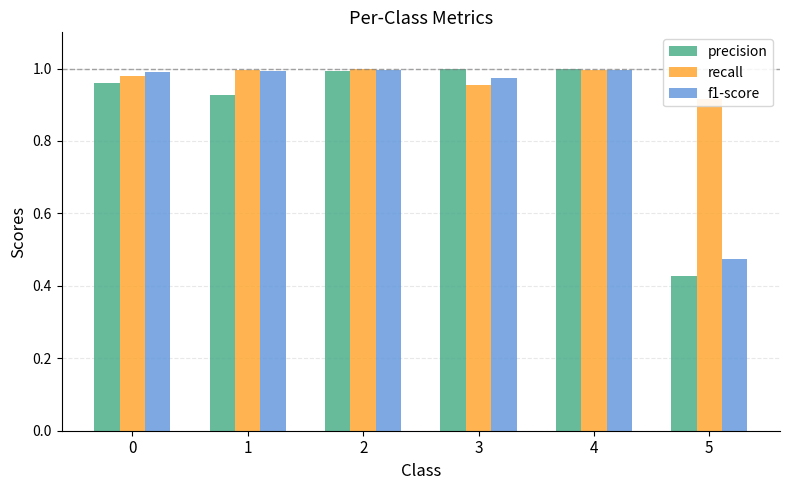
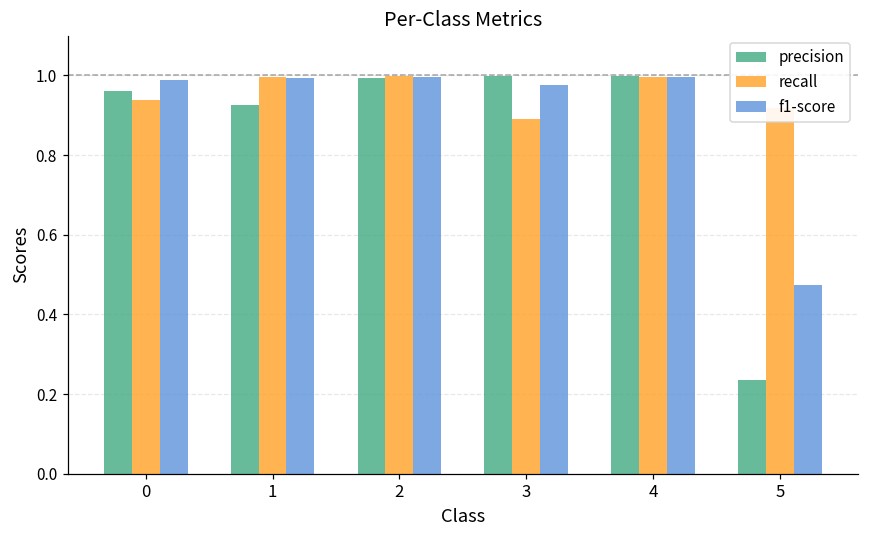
  {
    "precision": {
      "0": 0.96,
      "1": 0.93,
      "2": 0.99,
      "3": 1.00,
      "4": 1.00,
-     "5": 0.43
+     "5": 0.23
    },
    "recall": {
-     "0": 0.98,
+     "0": 0.94,
      "1": 1.00,
      "2": 1.00,
-     "3": 0.95,
+     "3": 0.89,
      "4": 1.00
    },
    "f1-score": {
      "0": 0.99,
      "1": 0.99,
      "2": 1.00,
      "3": 0.98,
      "4": 1.00,
      "5": 0.47
    }
  }
